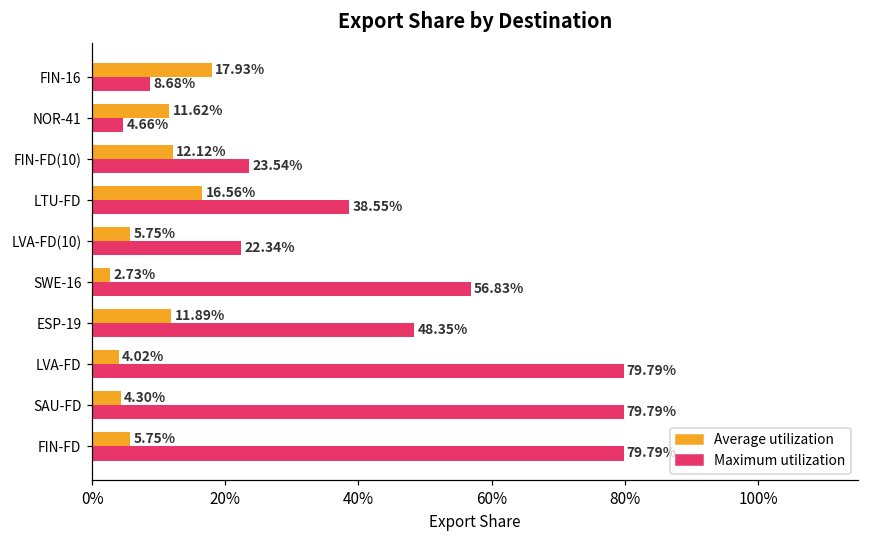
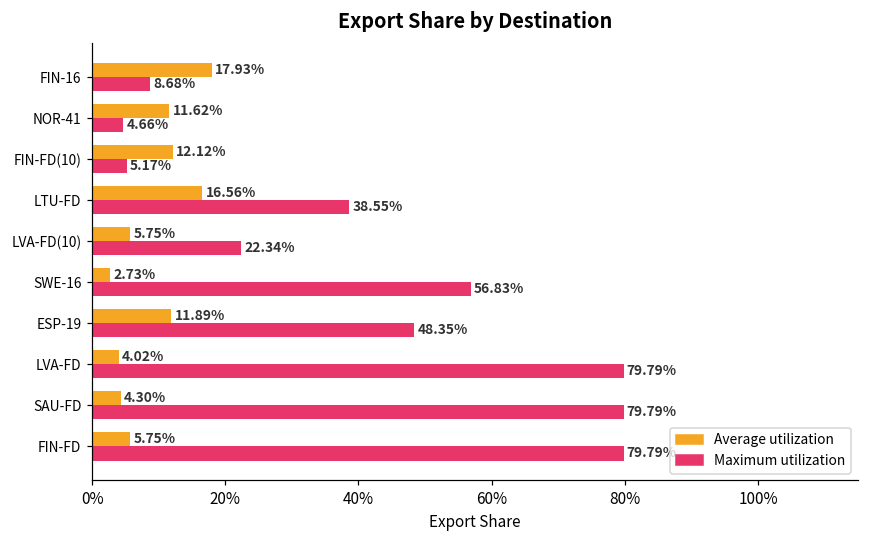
  {
    "Average utilization": {
      "FIN-16": "17.93%",
      "NOR-41": "11.62%",
      "FIN-FD(10)": "12.12%",
      "LTU-FD": "16.56%",
      "LVA-FD(10)": "5.75%",
      "SWE-16": "2.73%",
      "ESP-19": "11.89%",
      "LVA-FD": "4.02%",
      "SAU-FD": "4.30%",
      "FIN-FD": "5.75%"
    },
    "Maximum utilization": {
      "FIN-16": "8.68%",
      "NOR-41": "4.66%",
-     "FIN-FD(10)": "23.54%",
+     "FIN-FD(10)": "5.17%",
      "LTU-FD": "38.55%",
      "LVA-FD(10)": "22.34%",
      "SWE-16": "56.83%",
      "ESP-19": "48.35%",
      "LVA-FD": "79.79%",
      "SAU-FD": "79.79%"
    }
  }
